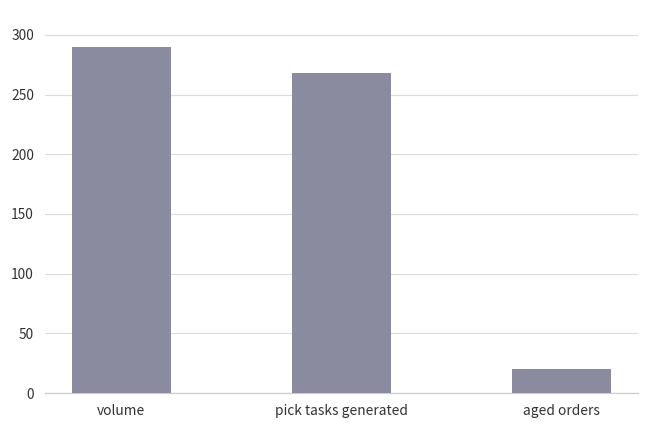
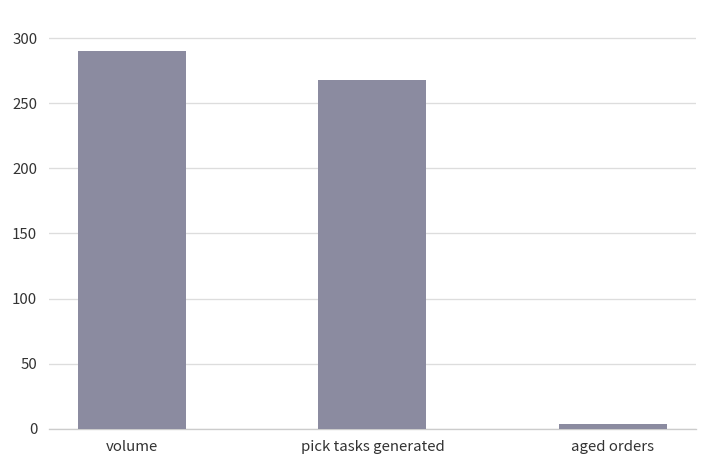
  {
    "volume": 290,
    "pick tasks generated": 268,
-   "aged orders": 20
+   "aged orders": 4
  }
